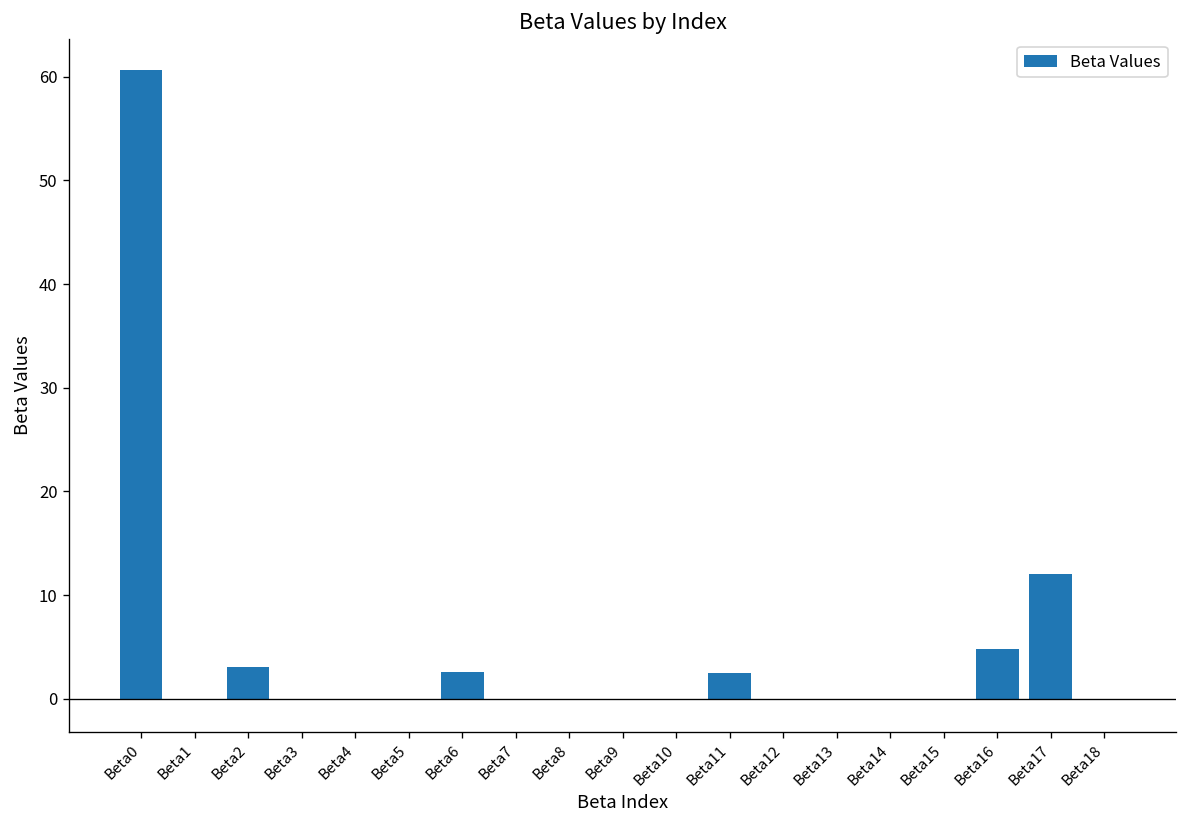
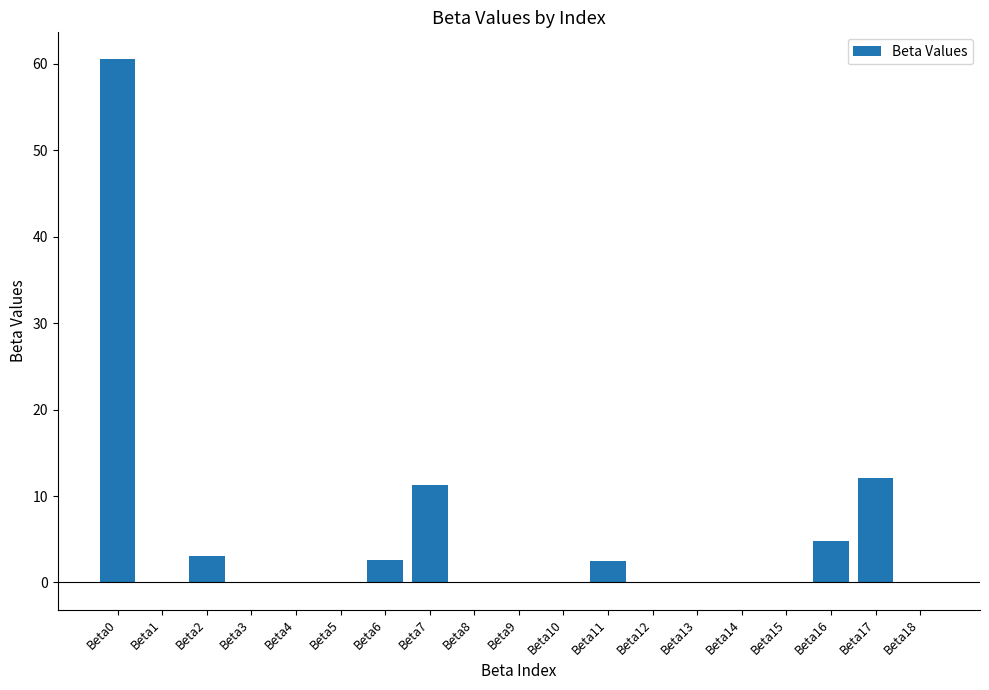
  {
    "Beta0": 61,
    "Beta2": 3,
    "Beta6": 3,
-   "Beta7": 0,
+   "Beta7": 11,
    "Beta11": 2,
    "Beta16": 5,
    "Beta17": 12
  }
